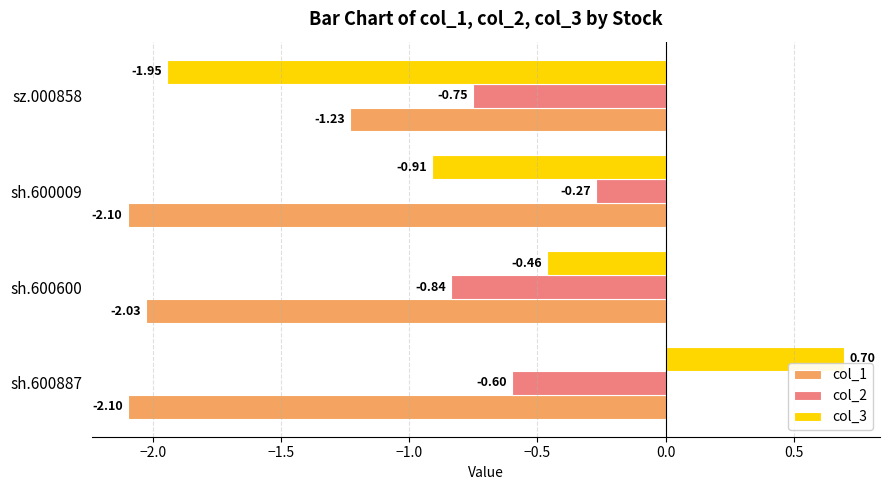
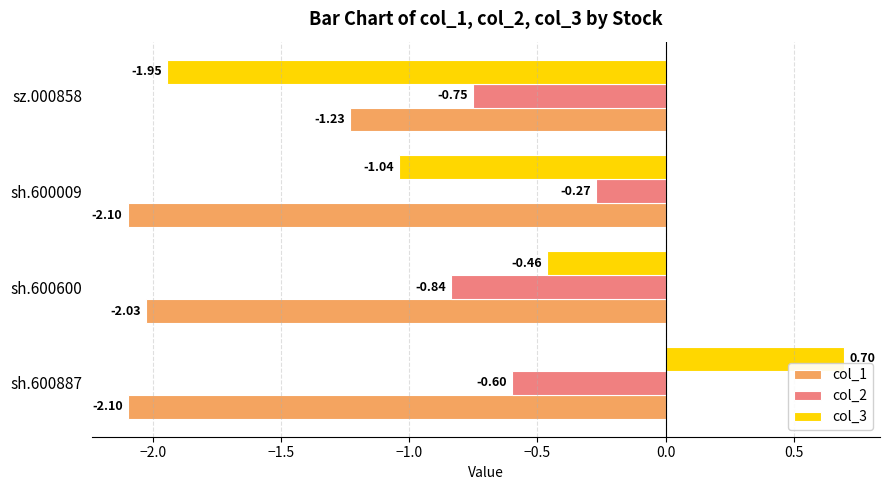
  {
    "col_3": {
      "sz.000858": -1.95,
-     "sh.600009": -0.91,
+     "sh.600009": -1.04,
      "sh.600600": -0.46
    }
  }
